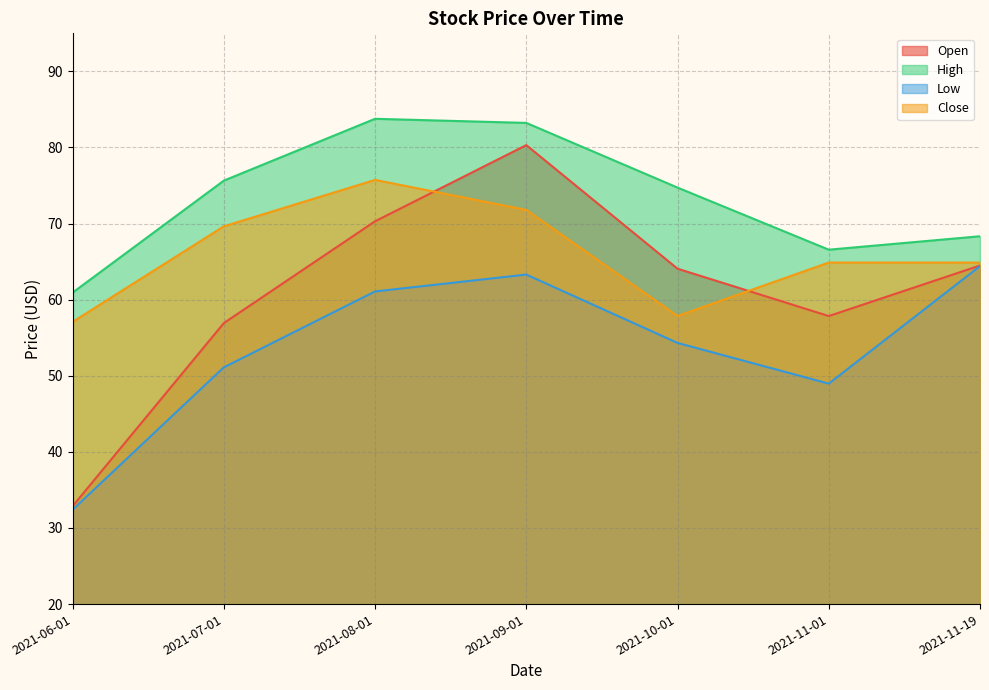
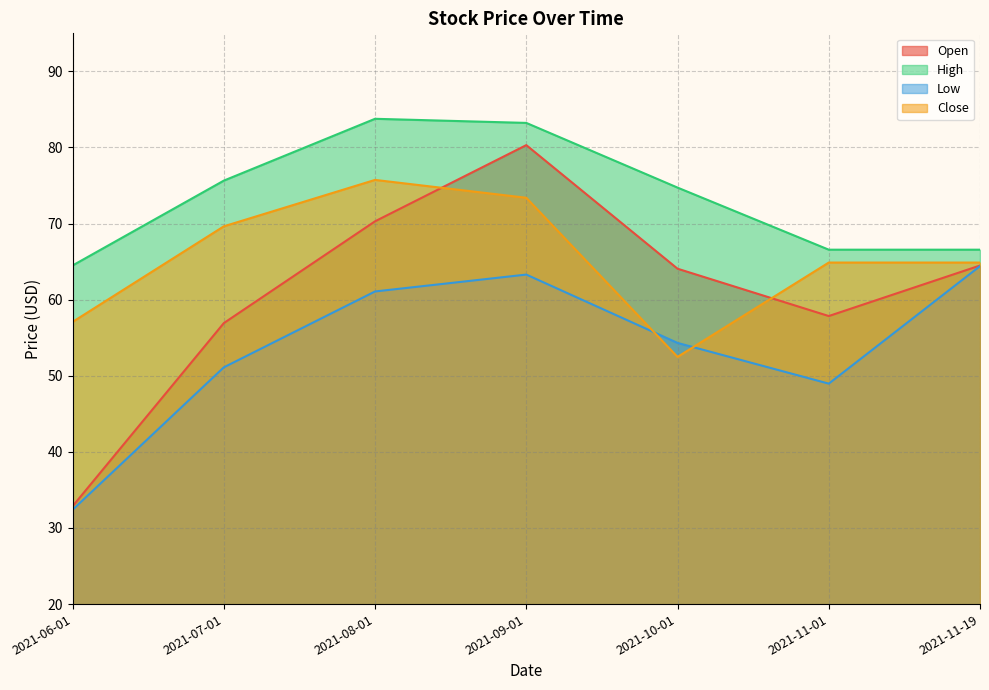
  {
    "Open": {
      "2021-06-01": 33,
      "2021-07-01": 57,
      "2021-08-01": 70,
      "2021-09-01": 80,
      "2021-10-01": 64,
      "2021-11-01": 58
    },
    "High": {
-     "2021-06-01": 61,
+     "2021-06-01": 64,
      "2021-07-01": 76,
      "2021-08-01": 84,
      "2021-09-01": 83,
      "2021-10-01": 75,
      "2021-11-01": 67,
-     "2021-11-19": 68
+     "2021-11-19": 67
    },
    "Low": {
      "2021-06-01": 32,
      "2021-07-01": 51,
      "2021-08-01": 61,
      "2021-09-01": 63,
      "2021-10-01": 54,
      "2021-11-01": 49
    },
    "Close": {
      "2021-06-01": 57,
      "2021-07-01": 70,
      "2021-08-01": 76,
-     "2021-09-01": 72,
-     "2021-10-01": 58,
+     "2021-09-01": 73,
+     "2021-10-01": 52,
      "2021-11-01": 65,
      "2021-11-19": 65
    }
  }
